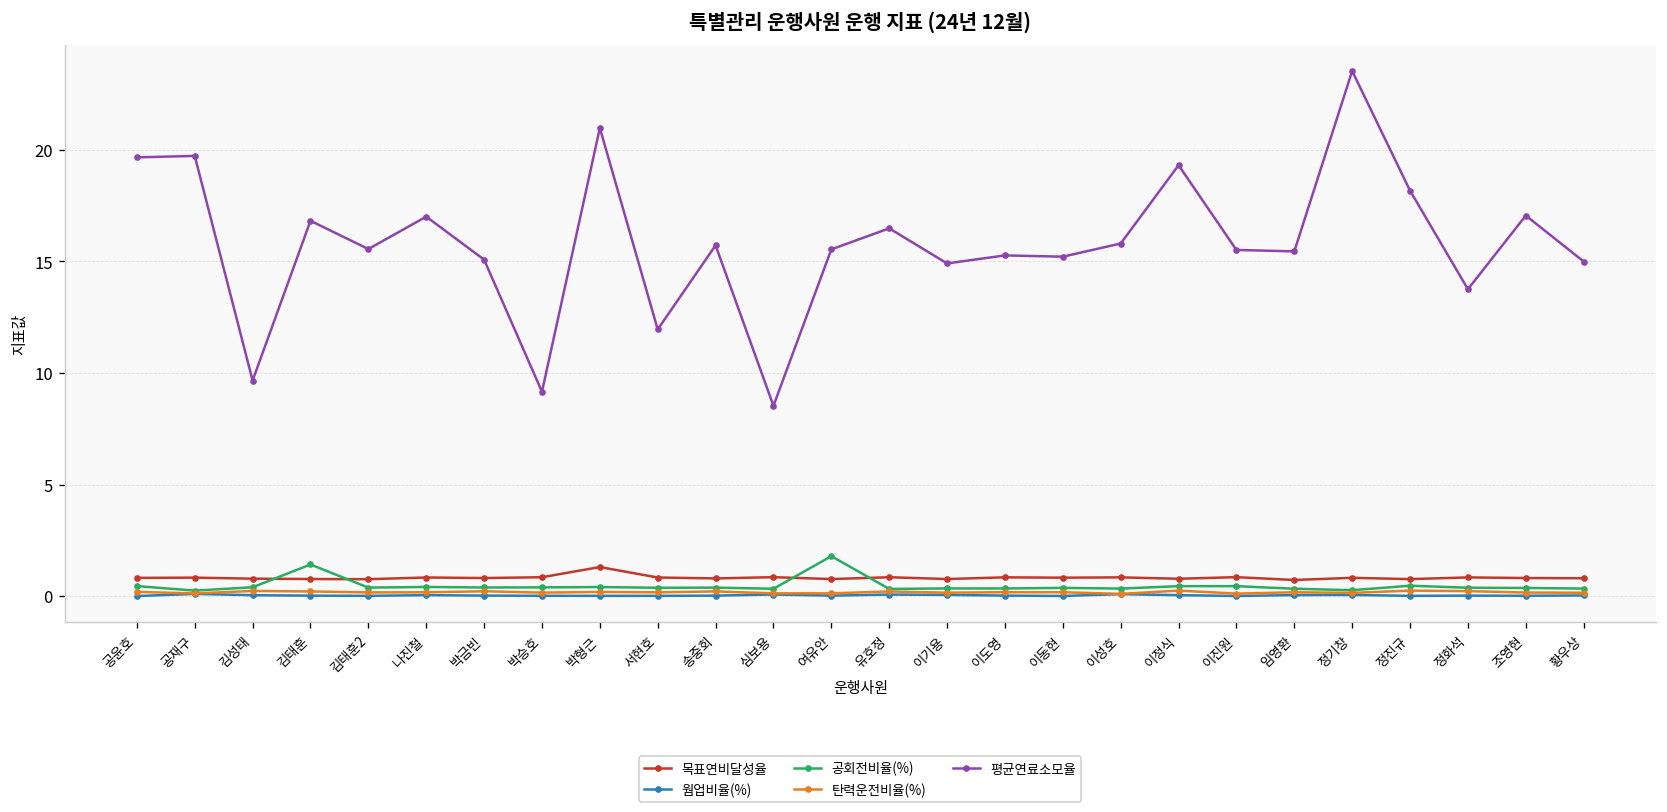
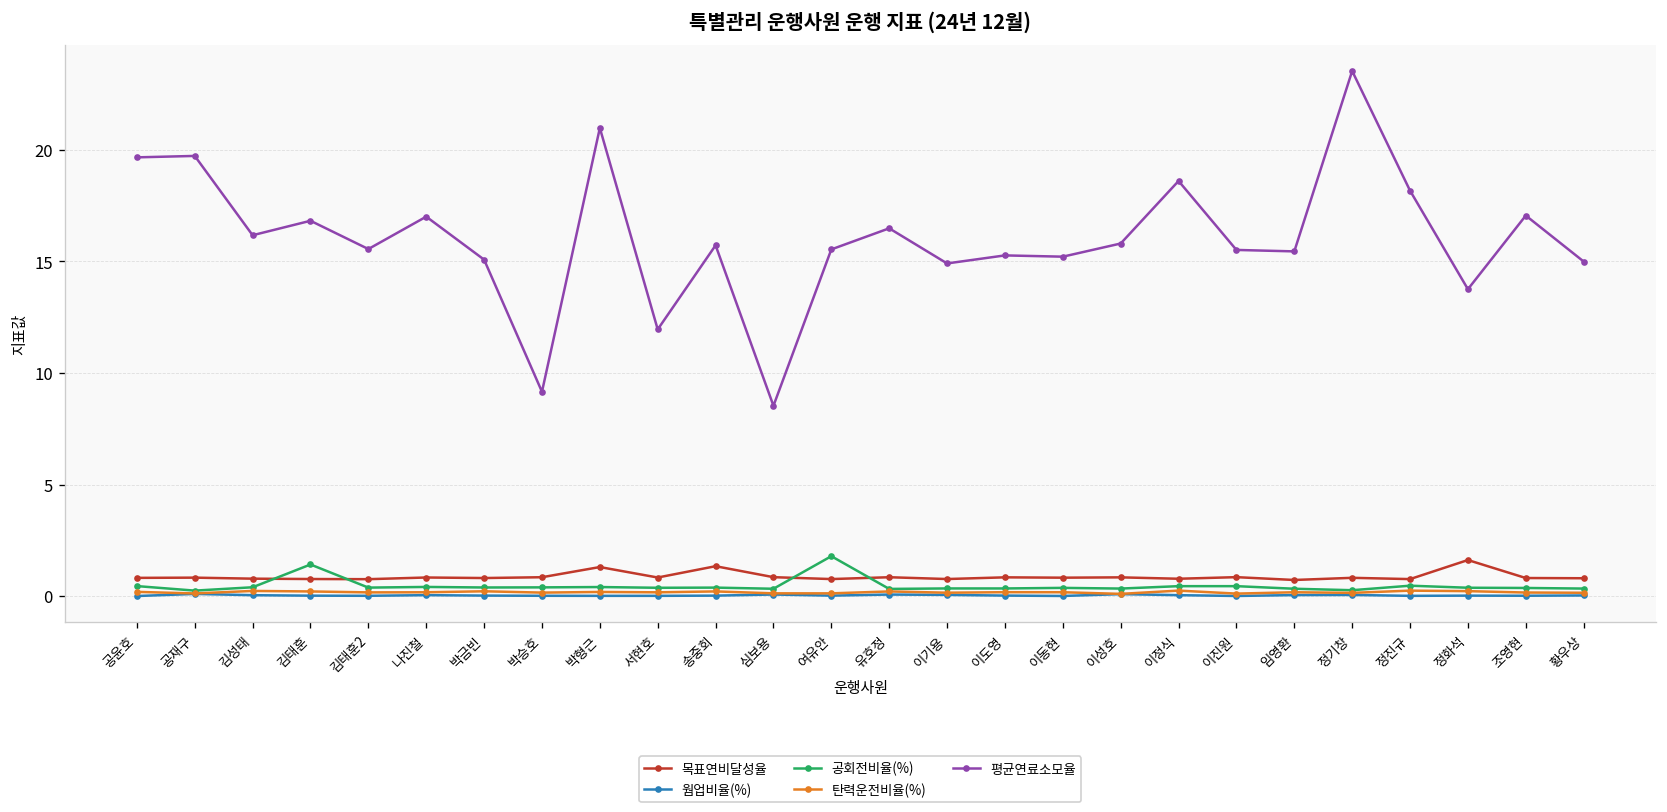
  {
    "목표연비달성율": {
      "공윤호": 0.8,
      "공재구": 0.8,
      "김성태": 0.8,
      "김태훈": 0.8,
      "김태훈2": 0.8,
      "나진철": 0.8,
      "박금빈": 0.8,
      "박승호": 0.8,
      "박형근": 1.3,
      "서현호": 0.8,
-     "송중회": 0.8,
+     "송중회": 1.3,
      "심보용": 0.8,
      "여유안": 0.8,
      "유호정": 0.8,
      "이기용": 0.8,
      "이도영": 0.8,
      "이동현": 0.8,
      "이성호": 0.8,
      "이정식": 0.8,
      "이진원": 0.8,
      "임영환": 0.7,
      "정기창": 0.8,
      "정진규": 0.8,
-     "정화석": 0.8,
+     "정화석": 1.6,
      "조영현": 0.8,
      "황우상": 0.8
    },
    "웜업비율(%)": {
      "공윤호": 0.0,
      "김성태": 0.0,
      "김태훈": 0.0,
      "김태훈2": 0.0,
      "박금빈": 0.0,
      "박승호": 0.0,
      "박형근": 0.0,
      "서현호": 0.0,
      "송중회": 0.0,
      "유호정": 0.1,
      "이도영": 0.0,
      "이동현": 0.0,
      "이정식": 0.0,
      "정진규": 0.0,
      "정화석": 0.0,
      "조영현": 0.0
    },
    "공회전비율(%)": {
      "공윤호": 0.4,
      "김성태": 0.4,
      "김태훈": 1.4,
      "김태훈2": 0.4,
      "나진철": 0.4,
      "박금빈": 0.4,
      "박승호": 0.4,
      "박형근": 0.4,
      "서현호": 0.4,
      "송중회": 0.4,
      "심보용": 0.3,
      "여유안": 1.8,
      "이기용": 0.3,
      "이도영": 0.3,
      "이동현": 0.4,
      "이성호": 0.3,
      "이정식": 0.4,
      "이진원": 0.4,
      "임영환": 0.3,
      "정진규": 0.5,
      "정화석": 0.4,
      "조영현": 0.4,
      "황우상": 0.3
    },
    "탄력운전비율(%)": {
      "공윤호": 0.2,
      "김성태": 0.2,
      "김태훈": 0.2,
      "김태훈2": 0.2,
      "박금빈": 0.2,
      "박승호": 0.2,
      "박형근": 0.2,
      "서현호": 0.2,
      "송중회": 0.2,
      "이도영": 0.2,
      "이동현": 0.2,
      "이정식": 0.2,
      "정진규": 0.2,
      "정화석": 0.2,
      "조영현": 0.2
    },
    "평균연료소모율": {
      "공윤호": 19.7,
      "공재구": 19.7,
-     "김성태": 9.7,
+     "김성태": 16.2,
      "김태훈": 16.8,
      "김태훈2": 15.6,
      "나진철": 17.0,
      "박금빈": 15.1,
      "박승호": 9.2,
      "박형근": 21.0,
      "서현호": 12.0,
      "송중회": 15.7,
      "심보용": 8.5,
      "여유안": 15.5,
      "유호정": 16.5,
      "이기용": 14.9,
      "이도영": 15.3,
      "이동현": 15.2,
      "이성호": 15.8,
-     "이정식": 19.3,
+     "이정식": 18.6,
      "이진원": 15.5,
      "임영환": 15.5,
      "정기창": 23.5,
      "정진규": 18.2,
      "정화석": 13.8,
      "조영현": 17.1,
      "황우상": 15.0
    }
  }
